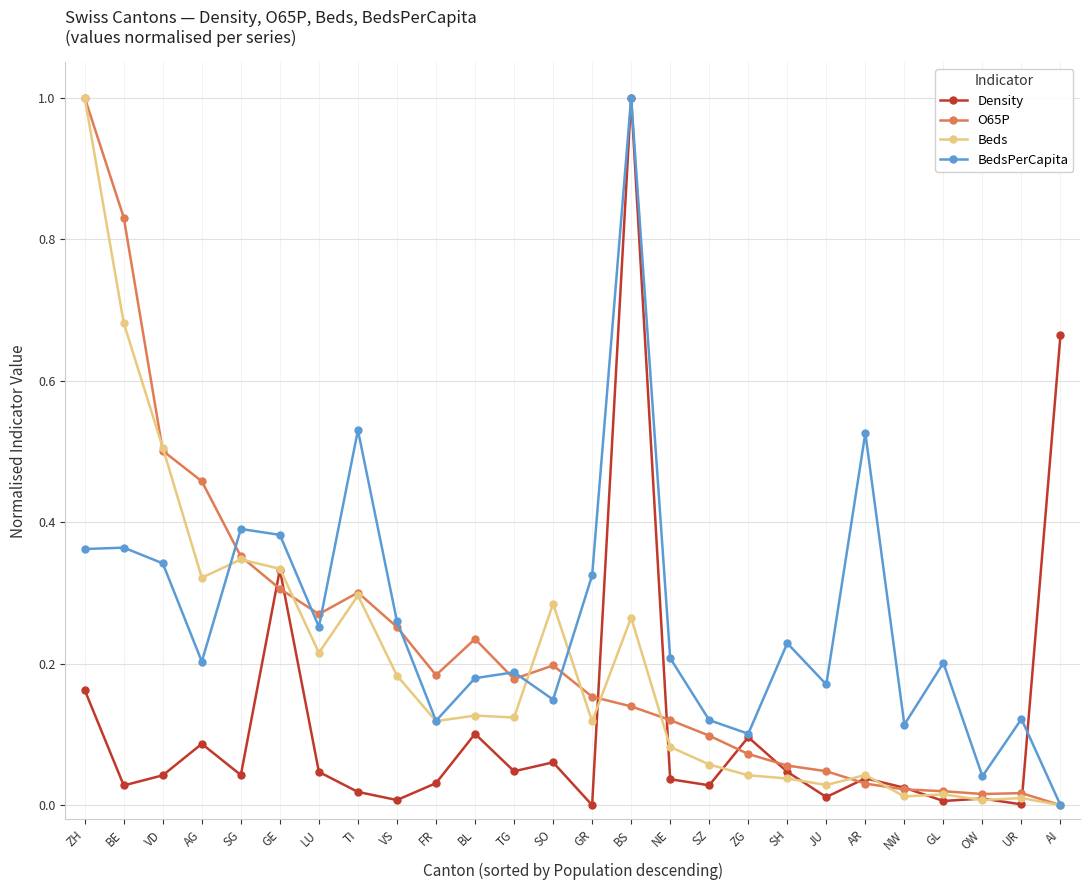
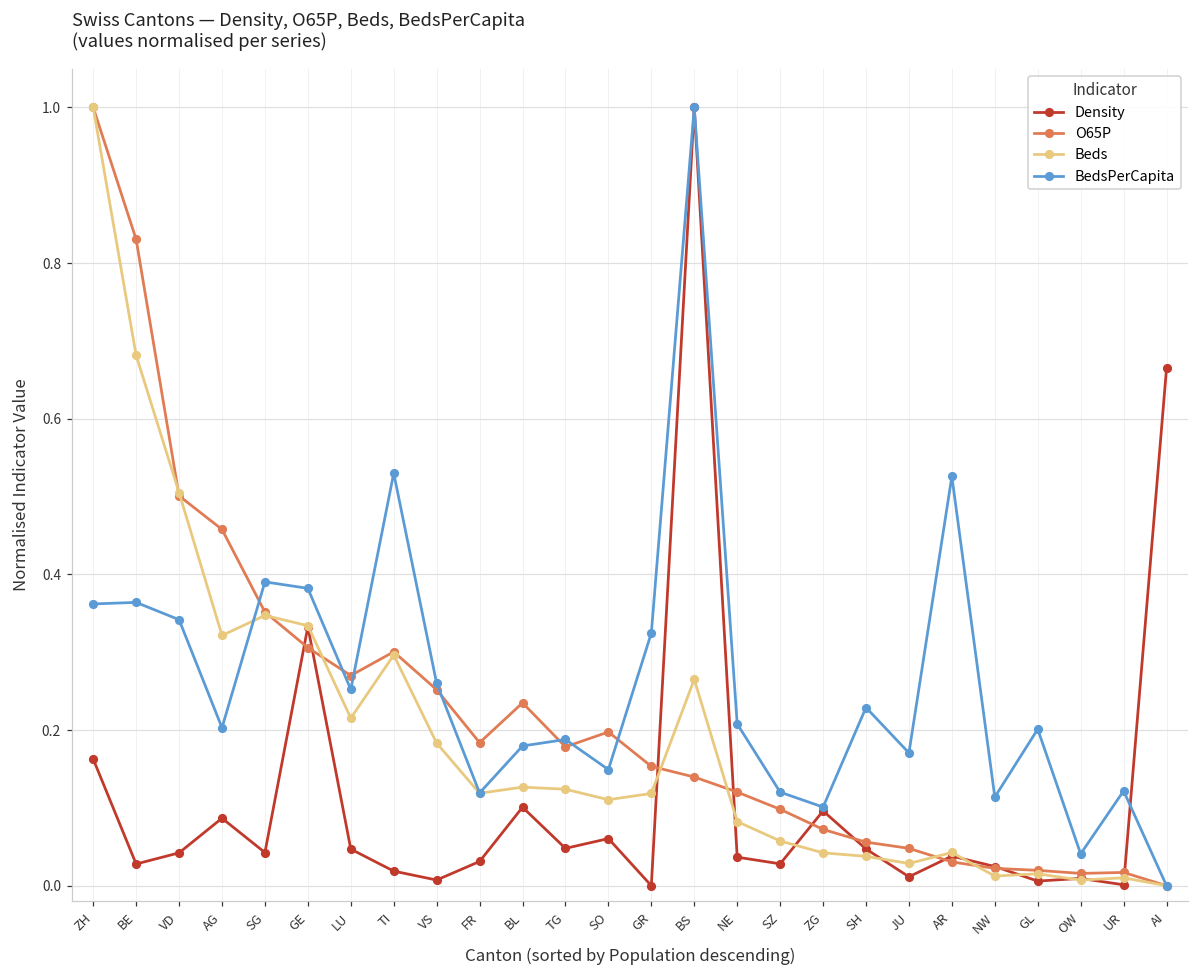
  {
    "Density": {
      "ZH": 0.16,
      "BE": 0.03,
      "VD": 0.04,
      "AG": 0.09,
      "SG": 0.04,
      "LU": 0.05,
      "TI": 0.02,
      "VS": 0.01,
      "FR": 0.03,
      "BL": 0.10,
      "TG": 0.05,
      "SO": 0.06,
      "GR": 0.00,
      "NE": 0.04,
      "SZ": 0.03,
      "ZG": 0.10,
      "SH": 0.05,
      "JU": 0.01,
      "AR": 0.04,
      "GL": 0.01,
      "UR": 0.00,
      "AI": 0.66
    },
    "O65P": {
      "BE": 0.83,
      "VD": 0.50,
      "AG": 0.46,
      "SG": 0.35,
      "GE": 0.31,
      "LU": 0.27,
      "TI": 0.30,
      "VS": 0.25,
      "FR": 0.18,
      "BL": 0.23,
      "TG": 0.18,
      "SO": 0.20,
      "GR": 0.15,
      "BS": 0.14,
      "NE": 0.12,
      "SZ": 0.10,
      "ZG": 0.07,
      "SH": 0.06,
      "JU": 0.05,
      "AR": 0.03,
      "GL": 0.02,
      "OW": 0.02,
      "UR": 0.02
    },
    "Beds": {
      "BE": 0.68,
      "VD": 0.51,
      "AG": 0.32,
      "SG": 0.35,
      "LU": 0.22,
      "TI": 0.30,
      "VS": 0.18,
      "BL": 0.13,
      "TG": 0.12,
-     "SO": 0.28,
+     "SO": 0.11,
      "GR": 0.12,
      "BS": 0.27,
      "NE": 0.08,
      "SZ": 0.06,
      "ZG": 0.04,
      "SH": 0.04,
      "JU": 0.03,
      "AR": 0.04,
      "NW": 0.01,
      "GL": 0.02,
      "UR": 0.01
    },
    "BedsPerCapita": {
      "ZH": 0.36,
      "BE": 0.36,
      "VD": 0.34,
      "AG": 0.20,
      "SG": 0.39,
      "GE": 0.38,
      "LU": 0.25,
      "TI": 0.53,
      "VS": 0.26,
      "BL": 0.18,
      "TG": 0.19,
      "SO": 0.15,
      "GR": 0.32,
      "NE": 0.21,
      "SZ": 0.12,
      "ZG": 0.10,
      "SH": 0.23,
      "JU": 0.17,
      "AR": 0.53,
      "NW": 0.11,
      "GL": 0.20,
      "OW": 0.04,
      "UR": 0.12
    }
  }
